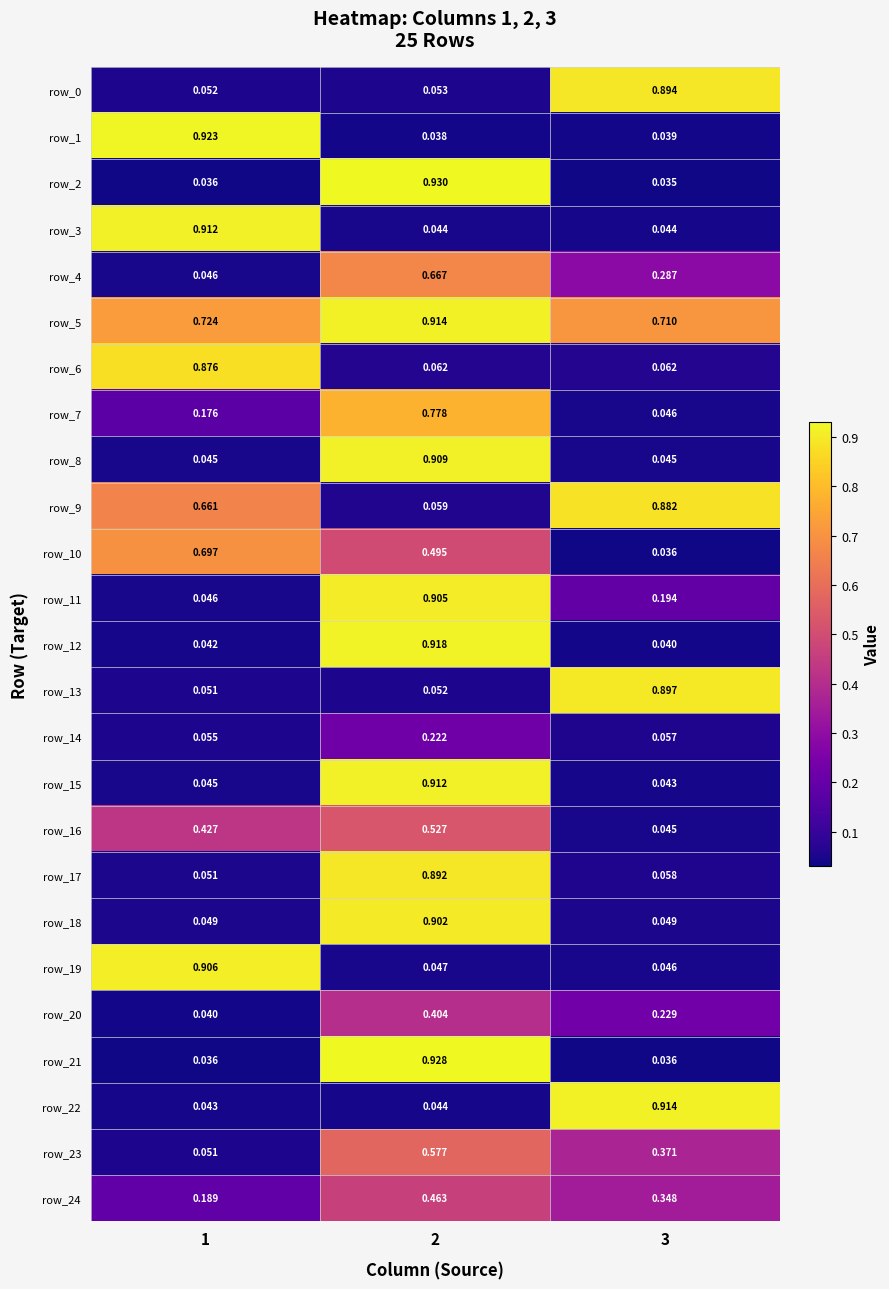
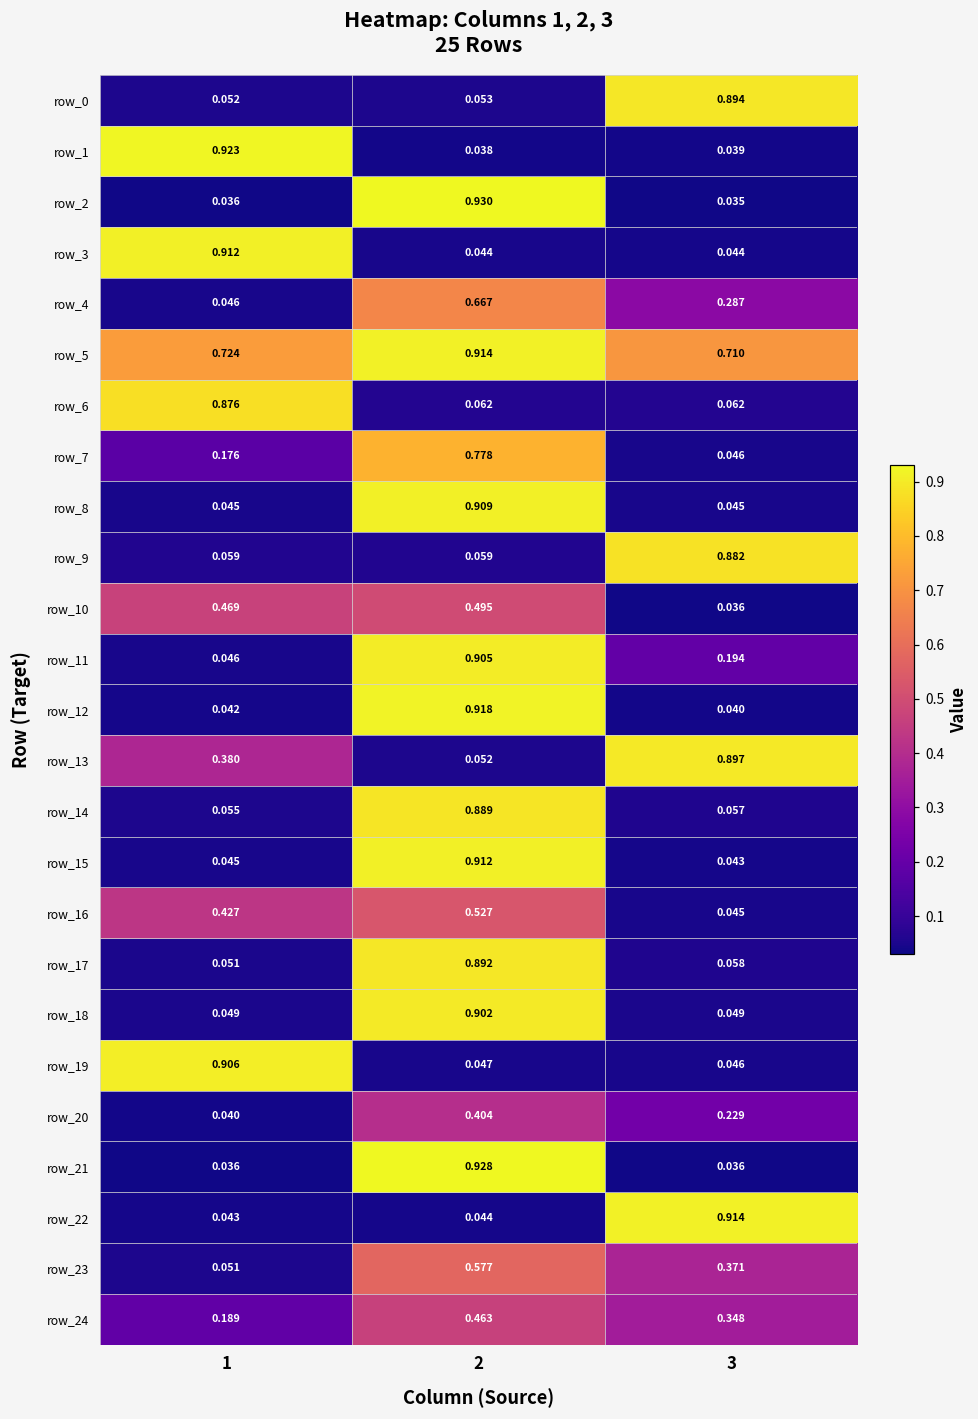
  {
    "row_0": {
      "1": 0.052,
      "2": 0.053,
      "3": 0.894
    },
    "row_1": {
      "1": 0.923,
      "2": 0.038,
      "3": 0.039
    },
    "row_2": {
      "1": 0.036,
      "2": 0.930,
      "3": 0.035
    },
    "row_3": {
      "1": 0.912,
      "2": 0.044,
      "3": 0.044
    },
    "row_4": {
      "1": 0.046,
      "2": 0.667,
      "3": 0.287
    },
    "row_5": {
      "1": 0.724,
      "2": 0.914,
      "3": 0.710
    },
    "row_6": {
      "1": 0.876,
      "2": 0.062,
      "3": 0.062
    },
    "row_7": {
      "1": 0.176,
      "2": 0.778,
      "3": 0.046
    },
    "row_8": {
      "1": 0.045,
      "2": 0.909,
      "3": 0.045
    },
    "row_9": {
-     "1": 0.661,
+     "1": 0.059,
      "2": 0.059,
      "3": 0.882
    },
    "row_10": {
-     "1": 0.697,
+     "1": 0.469,
      "2": 0.495,
      "3": 0.036
    },
    "row_11": {
      "1": 0.046,
      "2": 0.905,
      "3": 0.194
    },
    "row_12": {
      "1": 0.042,
      "2": 0.918,
      "3": 0.040
    },
    "row_13": {
-     "1": 0.051,
+     "1": 0.380,
      "2": 0.052,
      "3": 0.897
    },
    "row_14": {
      "1": 0.055,
-     "2": 0.222,
+     "2": 0.889,
      "3": 0.057
    },
    "row_15": {
      "1": 0.045,
      "2": 0.912,
      "3": 0.043
    },
    "row_16": {
      "1": 0.427,
      "2": 0.527,
      "3": 0.045
    },
    "row_17": {
      "1": 0.051,
      "2": 0.892,
      "3": 0.058
    },
    "row_18": {
      "1": 0.049,
      "2": 0.902,
      "3": 0.049
    },
    "row_19": {
      "1": 0.906,
      "2": 0.047,
      "3": 0.046
    },
    "row_20": {
      "1": 0.040,
      "2": 0.404,
      "3": 0.229
    },
    "row_21": {
      "1": 0.036,
      "2": 0.928,
      "3": 0.036
    },
    "row_22": {
      "1": 0.043,
      "2": 0.044,
      "3": 0.914
    },
    "row_23": {
      "1": 0.051,
      "2": 0.577,
      "3": 0.371
    },
    "row_24": {
      "1": 0.189,
      "2": 0.463,
      "3": 0.348
    }
  }
